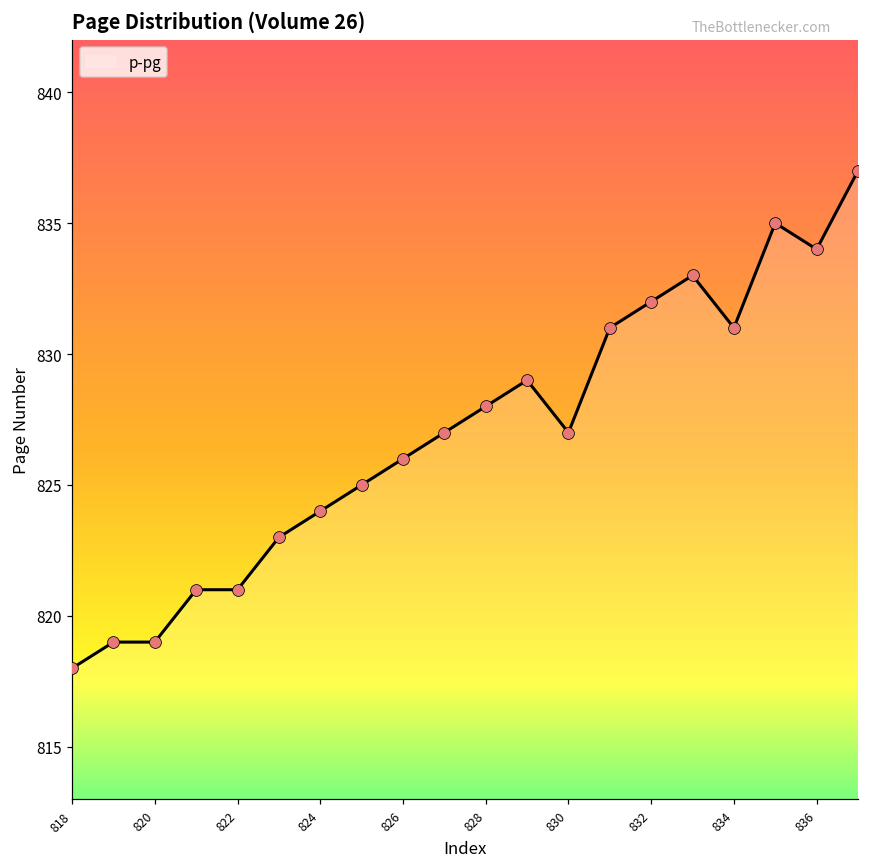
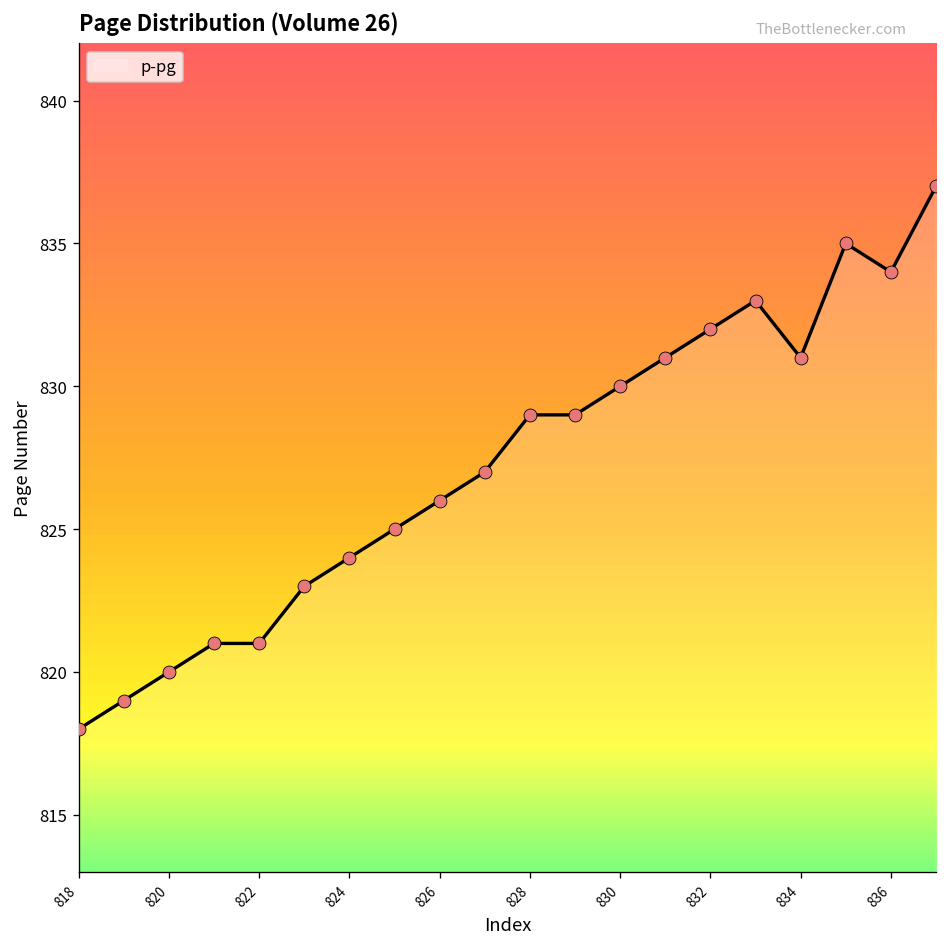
  {
    "818": 818,
-   "820": 819,
+   "820": 820,
    "822": 821,
    "824": 824,
    "826": 826,
-   "828": 828,
-   "830": 827,
+   "828": 829,
+   "830": 830,
    "832": 832,
    "834": 831,
    "836": 834
  }
